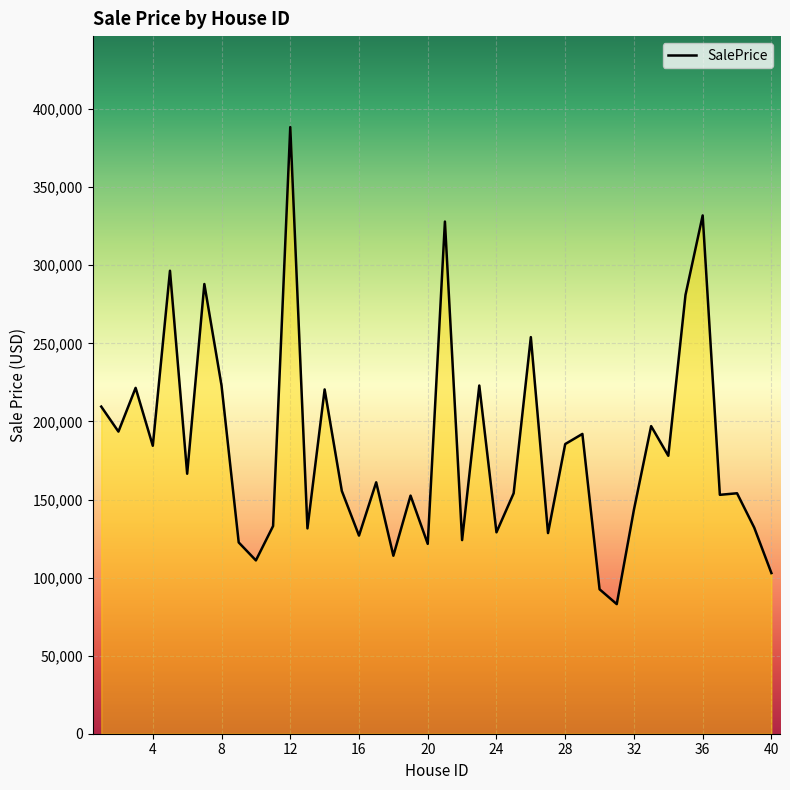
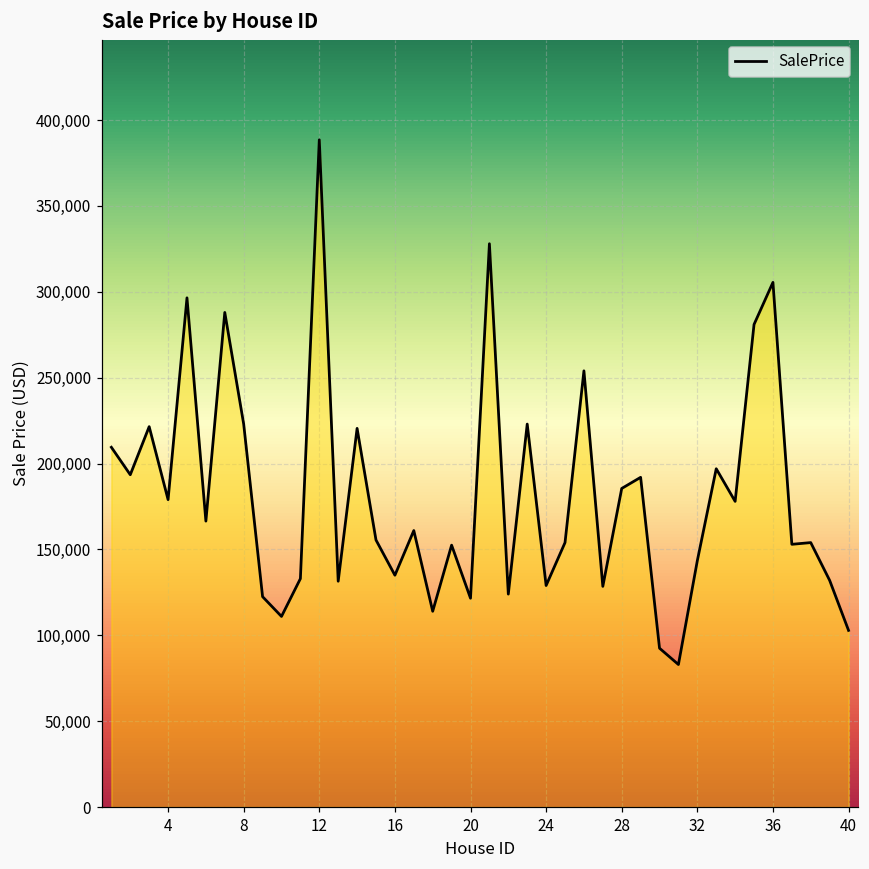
  {
-   "4": "184,000",
+   "4": "179,000",
    "8": "223,000",
    "12": "389,000",
-   "16": "127,000",
+   "16": "135,000",
    "20": "122,000",
    "24": "129,000",
    "28": "186,000",
    "32": "144,000",
-   "36": "332,000",
+   "36": "306,000",
    "40": "103,000"
  }
